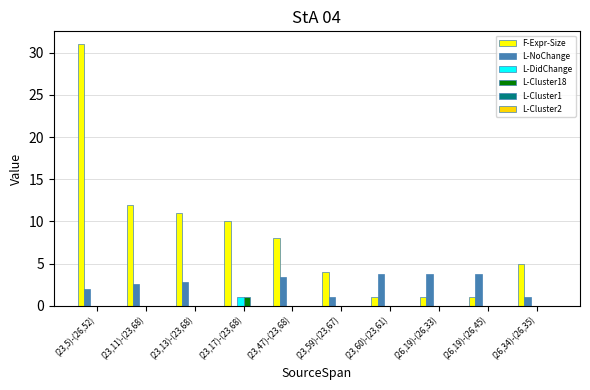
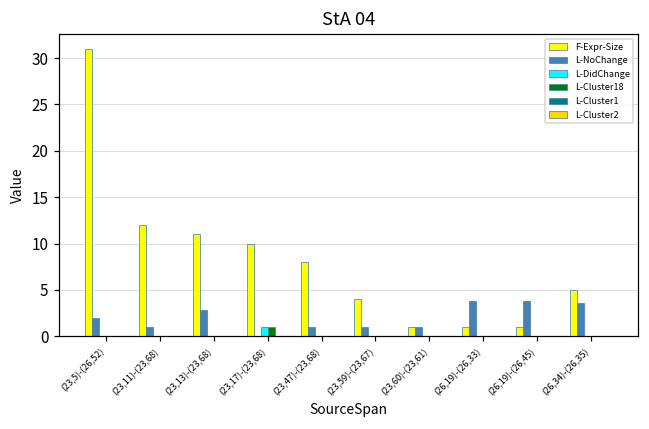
  {
    "L-NoChange": {
      "(23,5)-(26,52)": 2,
-     "(23,11)-(23,68)": 3,
+     "(23,11)-(23,68)": 1,
      "(23,13)-(23,68)": 3,
      "(23,17)-(23,68)": 0,
-     "(23,47)-(23,68)": 3,
+     "(23,47)-(23,68)": 1,
      "(23,59)-(23,67)": 1,
-     "(23,60)-(23,61)": 4,
+     "(23,60)-(23,61)": 1,
      "(26,19)-(26,33)": 4,
      "(26,19)-(26,45)": 4,
-     "(26,34)-(26,35)": 1
+     "(26,34)-(26,35)": 4
    },
    "L-DidChange": {
      "(23,5)-(26,52)": 0,
      "(23,11)-(23,68)": 0,
      "(23,13)-(23,68)": 0,
      "(23,17)-(23,68)": 1,
      "(23,47)-(23,68)": 0,
      "(23,59)-(23,67)": 0,
      "(23,60)-(23,61)": 0,
      "(26,19)-(26,33)": 0,
      "(26,19)-(26,45)": 0,
      "(26,34)-(26,35)": 0
    },
    "L-Cluster18": {
      "(23,5)-(26,52)": 0,
      "(23,11)-(23,68)": 0,
      "(23,13)-(23,68)": 0,
      "(23,17)-(23,68)": 1,
      "(23,47)-(23,68)": 0,
      "(23,59)-(23,67)": 0,
      "(23,60)-(23,61)": 0,
      "(26,19)-(26,33)": 0,
      "(26,19)-(26,45)": 0,
      "(26,34)-(26,35)": 0
    },
    "L-Cluster1": {
      "(23,5)-(26,52)": 0,
      "(23,11)-(23,68)": 0,
      "(23,13)-(23,68)": 0,
      "(23,17)-(23,68)": 0,
      "(23,47)-(23,68)": 0,
      "(23,59)-(23,67)": 0,
      "(23,60)-(23,61)": 0,
      "(26,19)-(26,33)": 0,
      "(26,19)-(26,45)": 0,
      "(26,34)-(26,35)": 0
    }
  }
